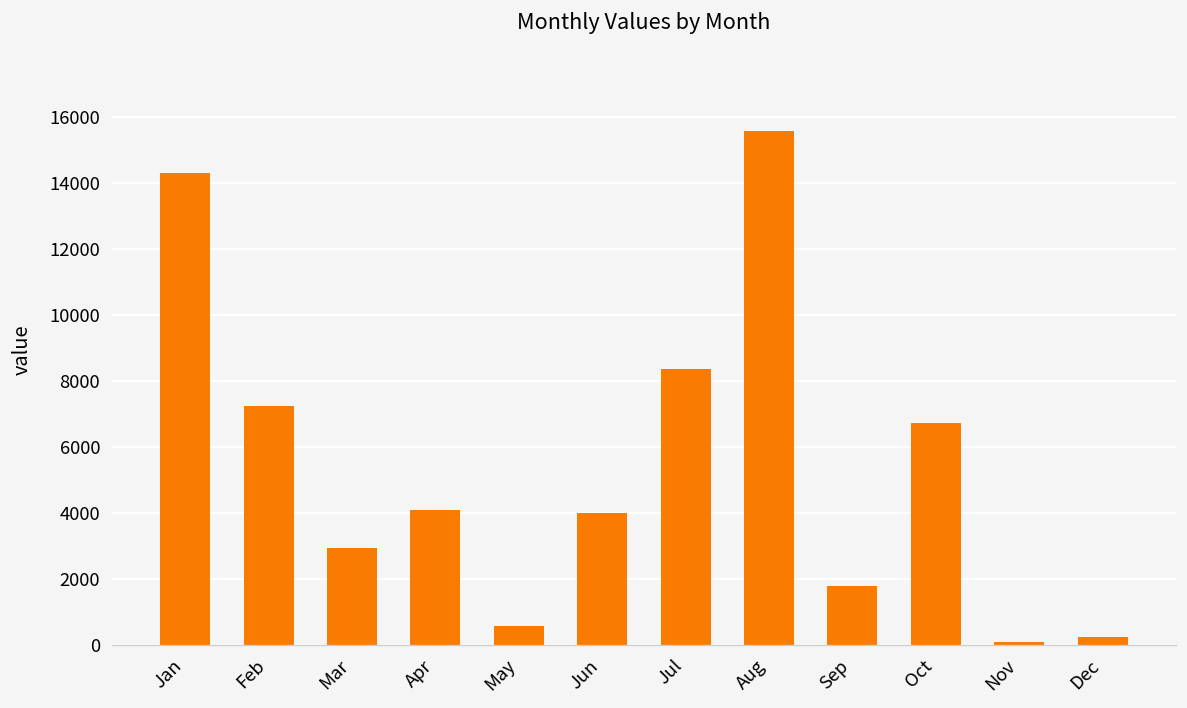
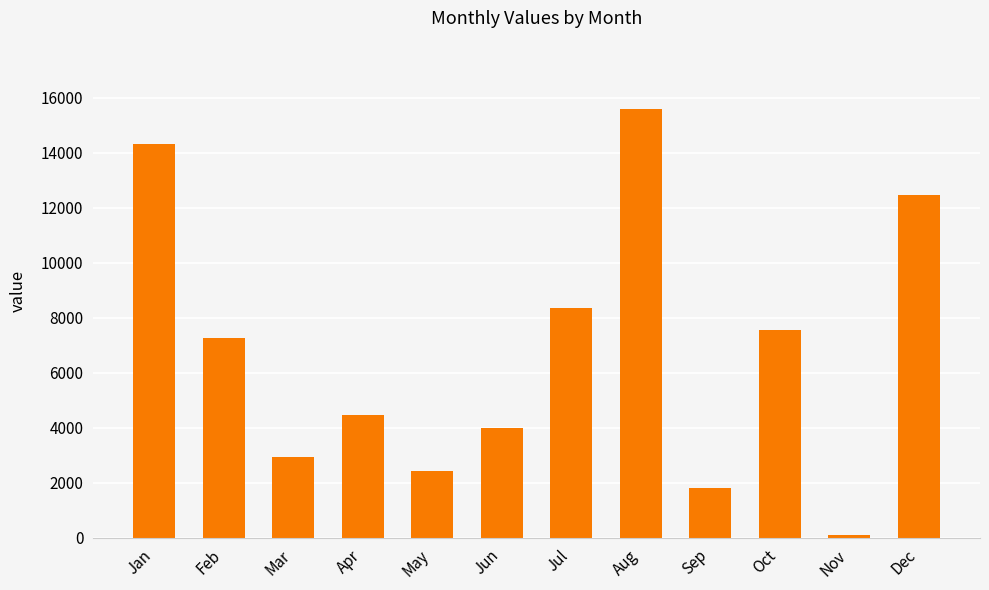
  {
    "Jan": 14300,
    "Feb": 7200,
    "Mar": 2900,
-   "Apr": 4100,
-   "May": 600,
+   "Apr": 4500,
+   "May": 2400,
    "Jun": 4000,
    "Jul": 8400,
    "Aug": 15600,
    "Sep": 1800,
-   "Oct": 6700,
-   "Dec": 200
+   "Oct": 7500,
+   "Dec": 12500
  }
